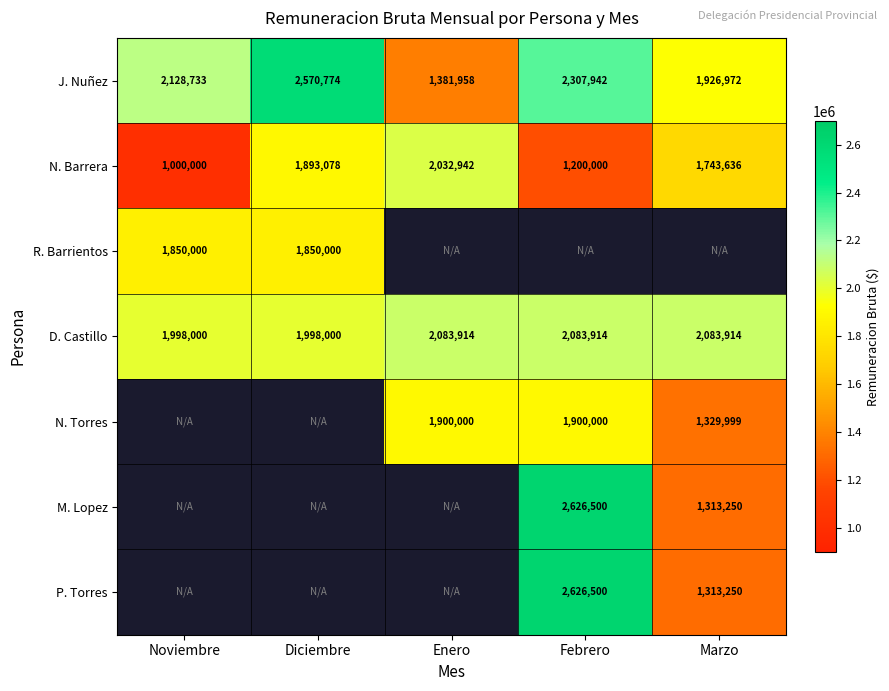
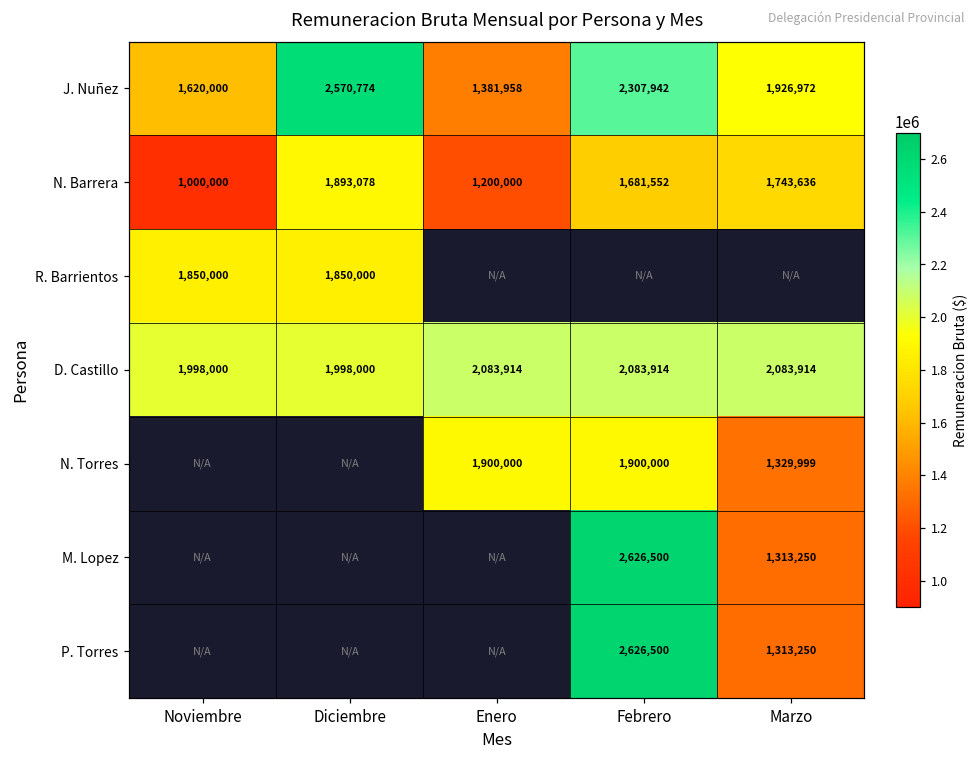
  {
    "J. Nuñez": {
-     "Noviembre": "2,128,733",
+     "Noviembre": "1,620,000",
      "Diciembre": "2,570,774",
      "Enero": "1,381,958",
      "Febrero": "2,307,942",
      "Marzo": "1,926,972"
    },
    "N. Barrera": {
      "Noviembre": "1,000,000",
      "Diciembre": "1,893,078",
-     "Enero": "2,032,942",
-     "Febrero": "1,200,000",
+     "Enero": "1,200,000",
+     "Febrero": "1,681,552",
      "Marzo": "1,743,636"
    },
    "R. Barrientos": {
      "Noviembre": "1,850,000",
      "Diciembre": "1,850,000"
    },
    "D. Castillo": {
      "Noviembre": "1,998,000",
      "Diciembre": "1,998,000",
      "Enero": "2,083,914",
      "Febrero": "2,083,914",
      "Marzo": "2,083,914"
    },
    "N. Torres": {
      "Enero": "1,900,000",
      "Febrero": "1,900,000",
      "Marzo": "1,329,999"
    },
    "M. Lopez": {
      "Febrero": "2,626,500",
      "Marzo": "1,313,250"
    },
    "P. Torres": {
      "Febrero": "2,626,500",
      "Marzo": "1,313,250"
    }
  }
